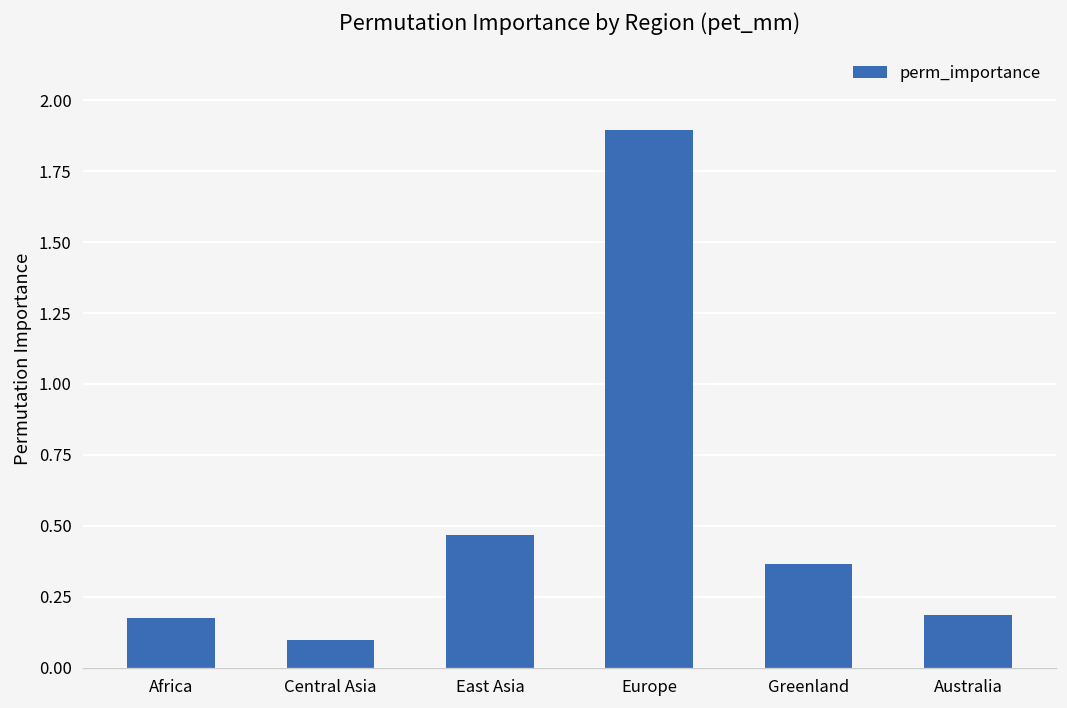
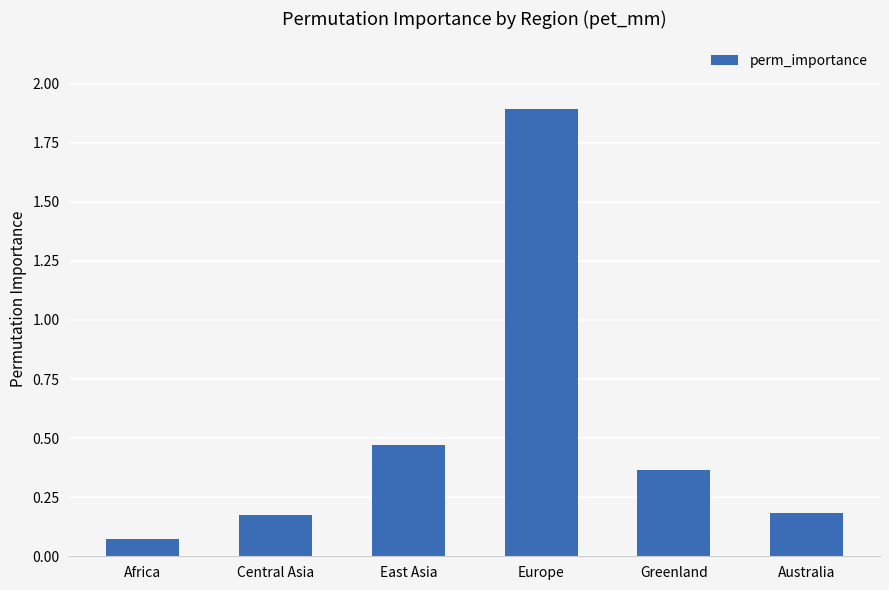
  {
-   "Africa": 0.17,
-   "Central Asia": 0.10,
+   "Africa": 0.08,
+   "Central Asia": 0.17,
    "East Asia": 0.47,
    "Europe": 1.89,
    "Greenland": 0.37,
    "Australia": 0.18
  }
